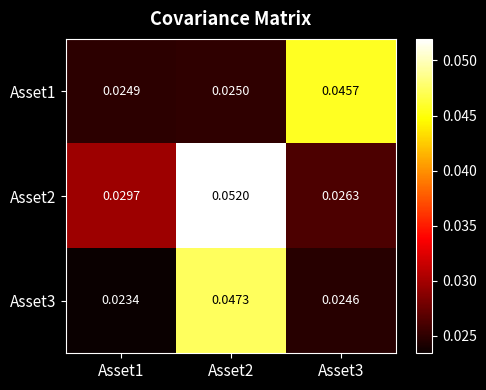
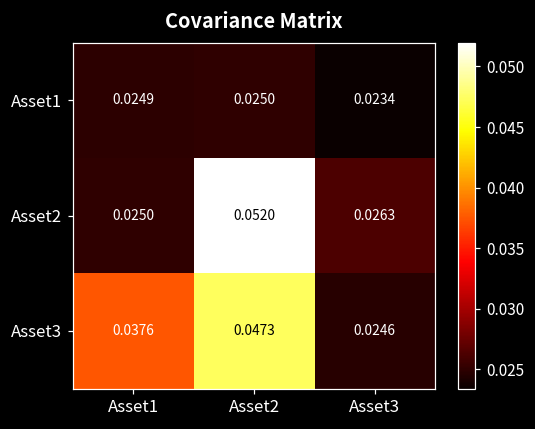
  {
    "Asset1": {
      "Asset1": 0.0249,
      "Asset2": 0.0250,
-     "Asset3": 0.0457
+     "Asset3": 0.0234
    },
    "Asset2": {
-     "Asset1": 0.0297,
+     "Asset1": 0.0250,
      "Asset2": 0.0520,
      "Asset3": 0.0263
    },
    "Asset3": {
-     "Asset1": 0.0234,
+     "Asset1": 0.0376,
      "Asset2": 0.0473,
      "Asset3": 0.0246
    }
  }
